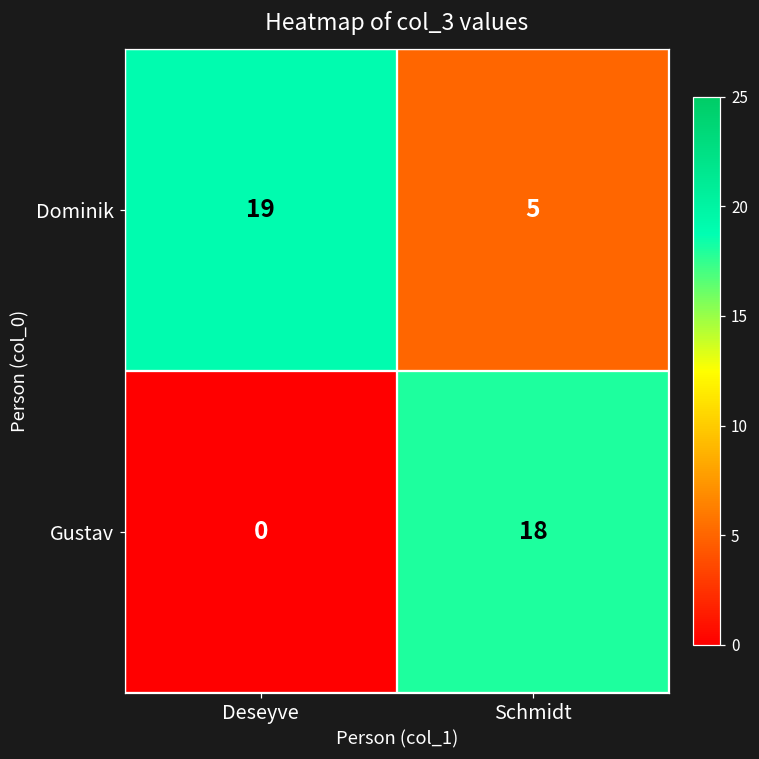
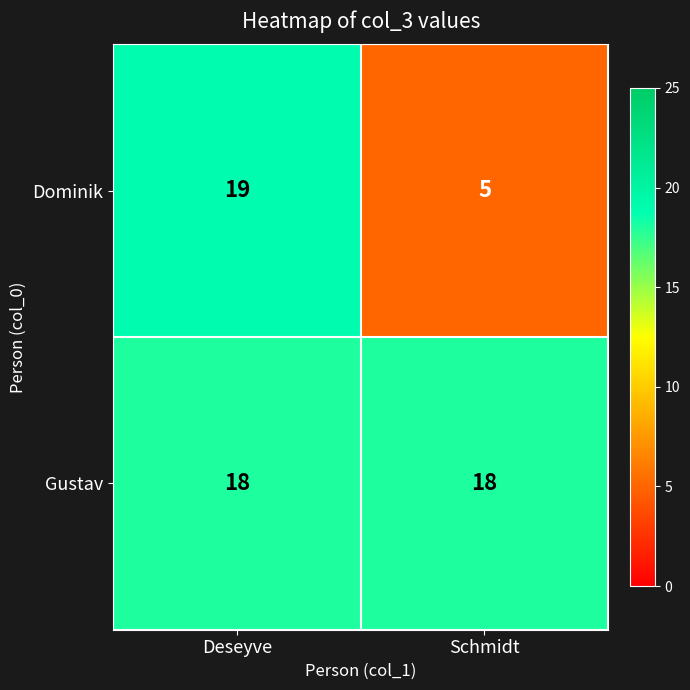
  {
    "Dominik": {
      "Deseyve": 19,
      "Schmidt": 5
    },
    "Gustav": {
-     "Deseyve": 0,
+     "Deseyve": 18,
      "Schmidt": 18
    }
  }
